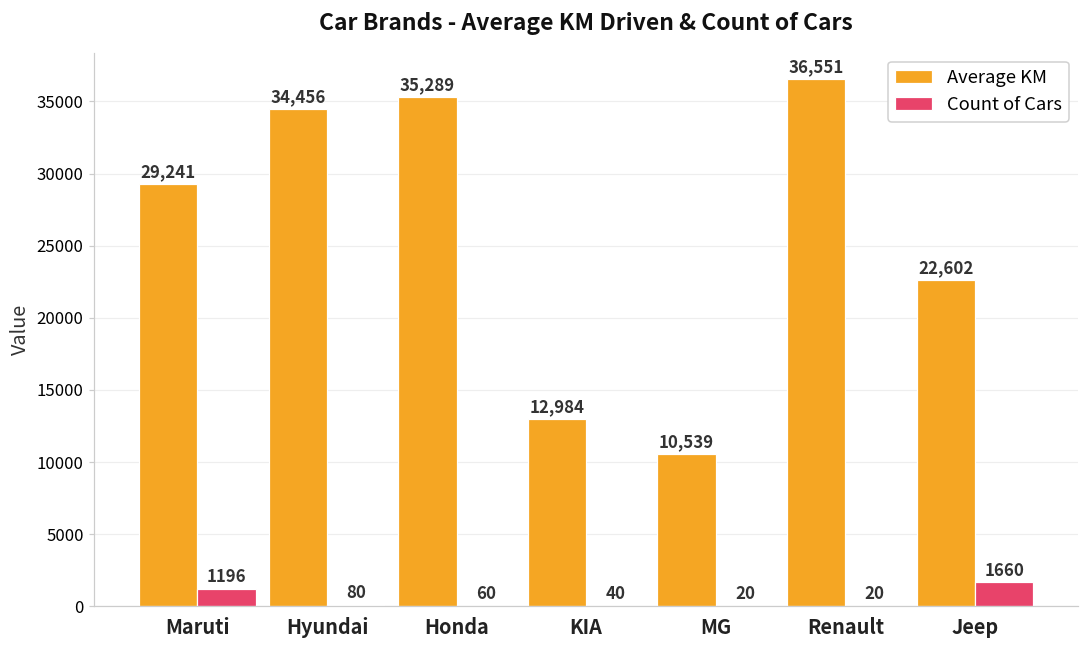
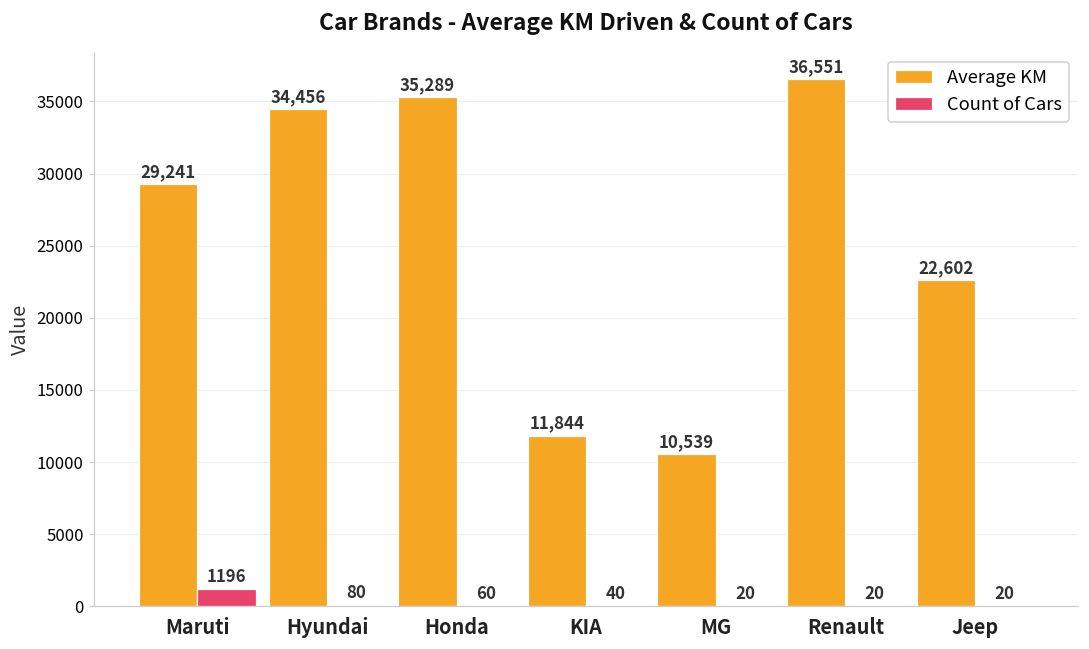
  {
    "Average KM": {
      "Maruti": "29,241",
      "Hyundai": "34,456",
      "Honda": "35,289",
-     "KIA": "12,984",
+     "KIA": "11,844",
      "MG": "10,539",
      "Renault": "36,551",
      "Jeep": "22,602"
    },
    "Count of Cars": {
      "Maruti": "1196",
      "Hyundai": "80",
      "Honda": "60",
      "KIA": "40",
      "MG": "20",
      "Renault": "20",
-     "Jeep": "1660"
+     "Jeep": "20"
    }
  }
